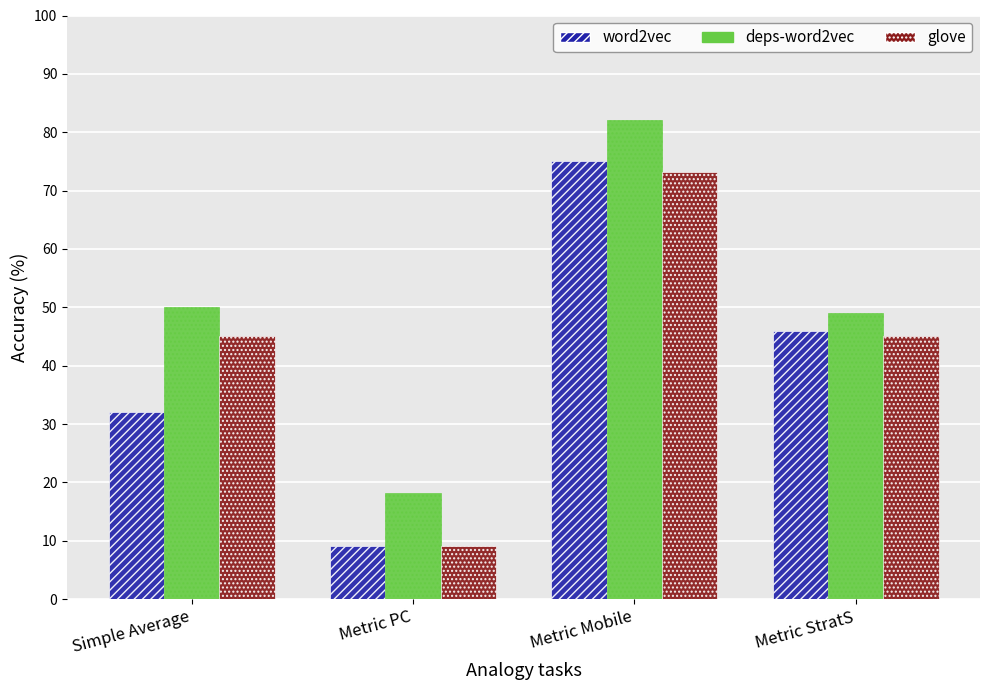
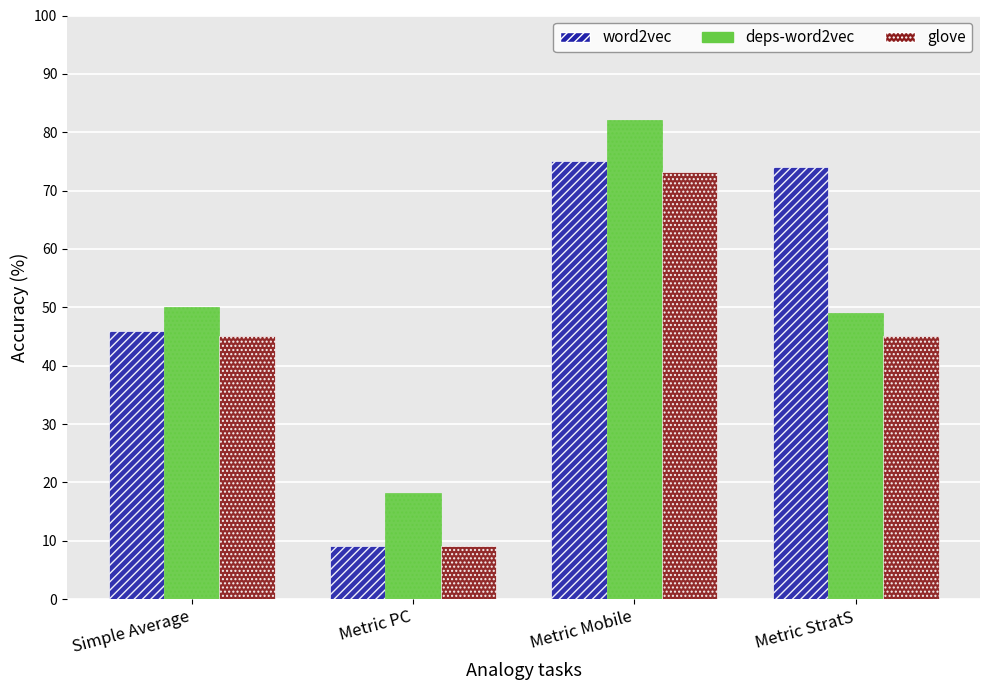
  {
    "word2vec": {
-     "Simple Average": 32,
+     "Simple Average": 46,
      "Metric PC": 9,
      "Metric Mobile": 75,
-     "Metric StratS": 46
+     "Metric StratS": 74
    },
    "deps-word2vec": {
      "Simple Average": 50,
      "Metric PC": 18,
      "Metric Mobile": 82,
      "Metric StratS": 49
    },
    "glove": {
      "Simple Average": 45,
      "Metric PC": 9,
      "Metric Mobile": 73,
      "Metric StratS": 45
    }
  }
